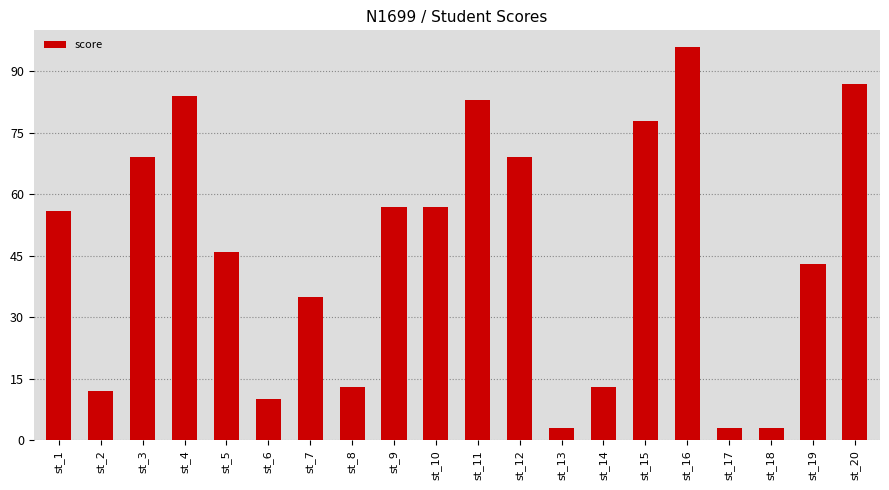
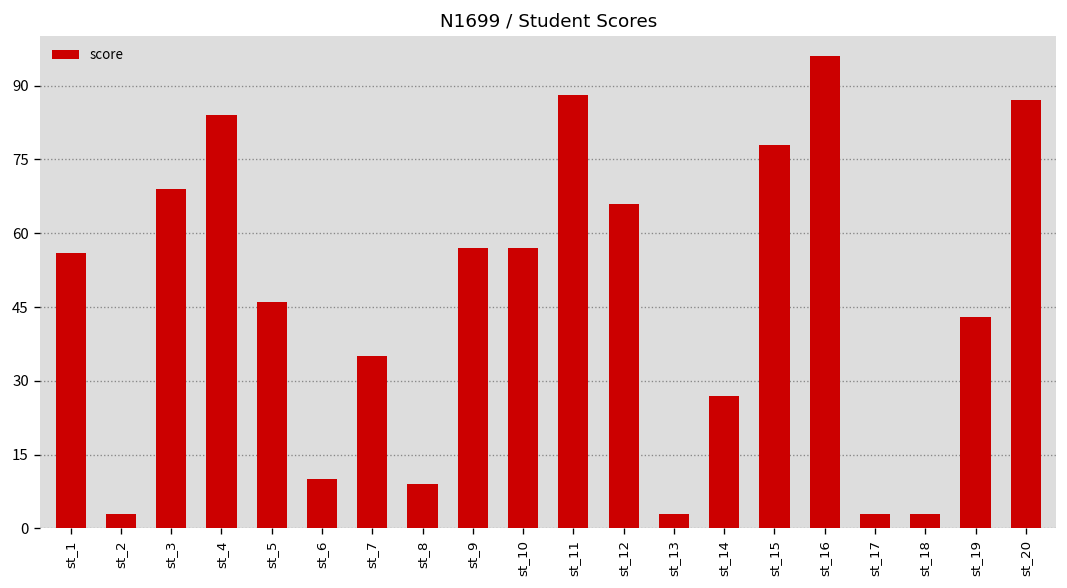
  {
    "st_1": 56,
-   "st_2": 12,
+   "st_2": 3,
    "st_3": 69,
    "st_4": 84,
    "st_5": 46,
    "st_6": 10,
    "st_7": 35,
-   "st_8": 13,
+   "st_8": 9,
    "st_9": 57,
    "st_10": 57,
-   "st_11": 83,
-   "st_12": 69,
+   "st_11": 88,
+   "st_12": 66,
    "st_13": 3,
-   "st_14": 13,
+   "st_14": 27,
    "st_15": 78,
    "st_16": 96,
    "st_17": 3,
    "st_18": 3,
    "st_19": 43,
    "st_20": 87
  }
